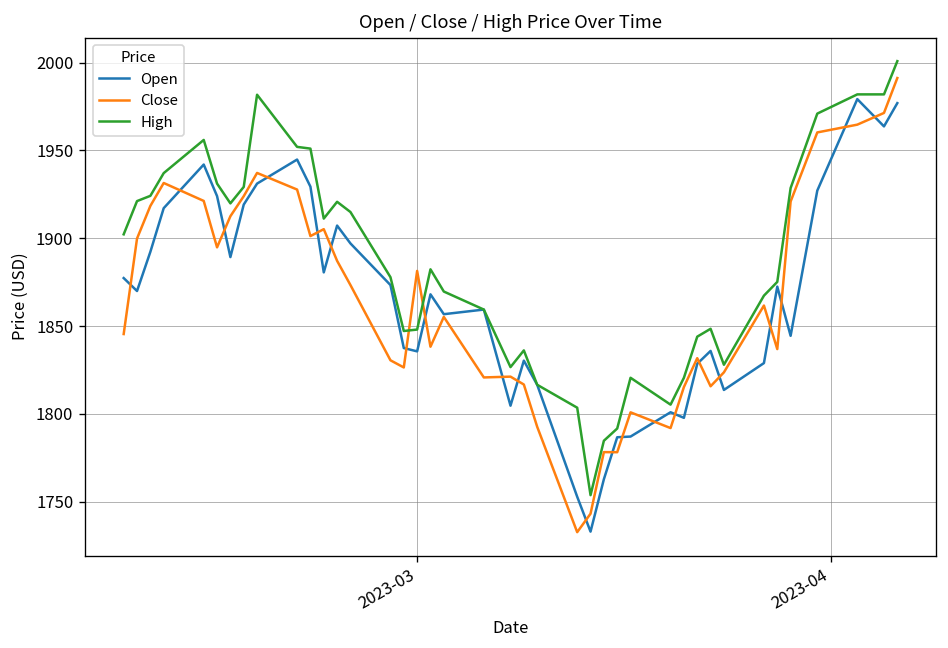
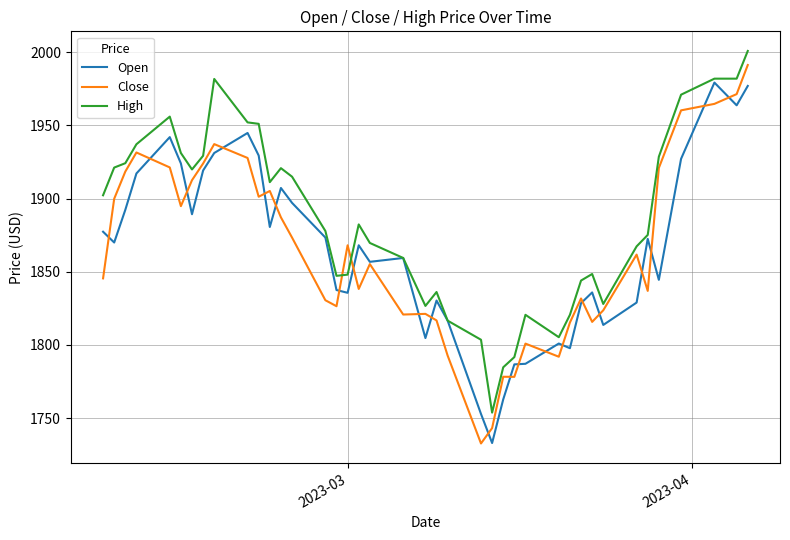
  {
    "Open": {
      "2023-03": 1836
    },
    "Close": {
-     "2023-03": 1881
+     "2023-03": 1868
    },
    "High": {
      "2023-03": 1848
    }
  }
